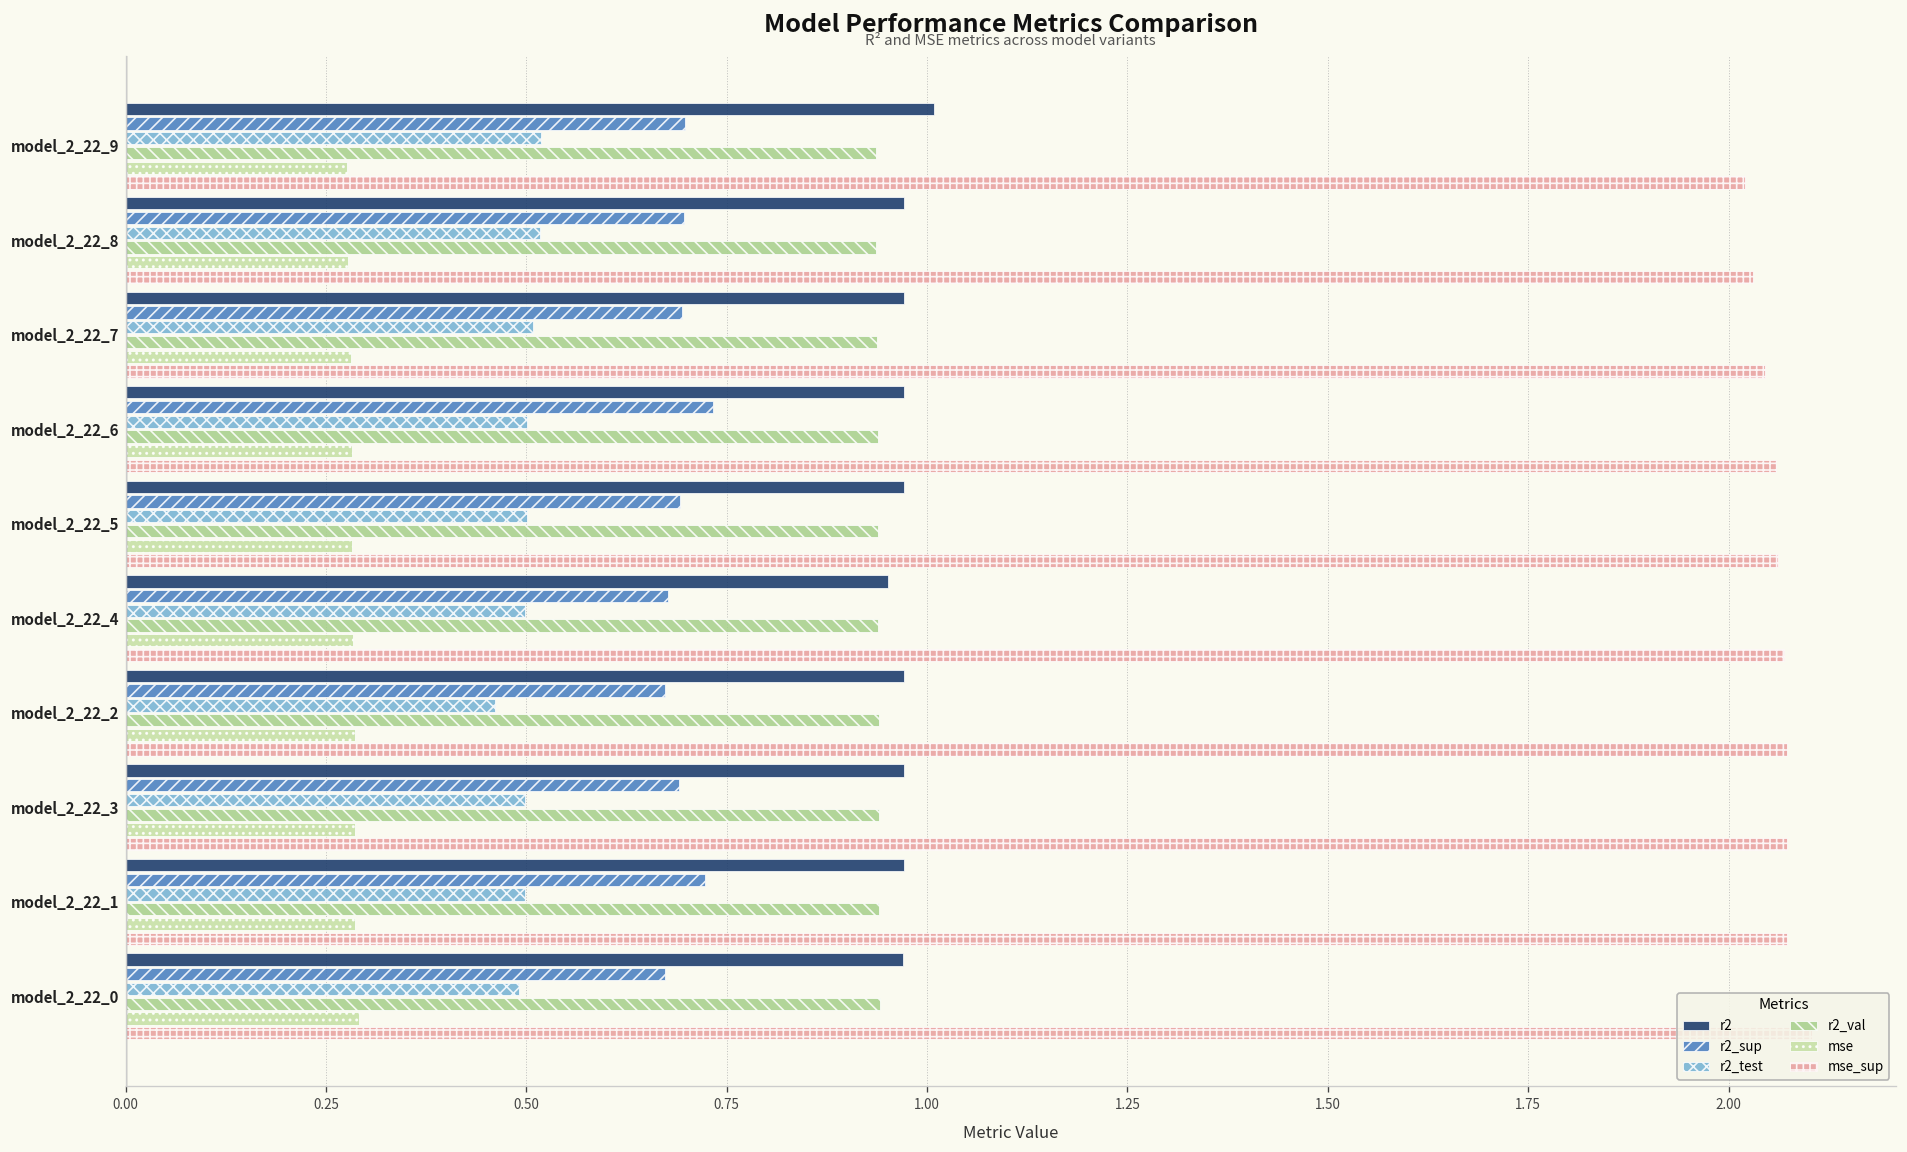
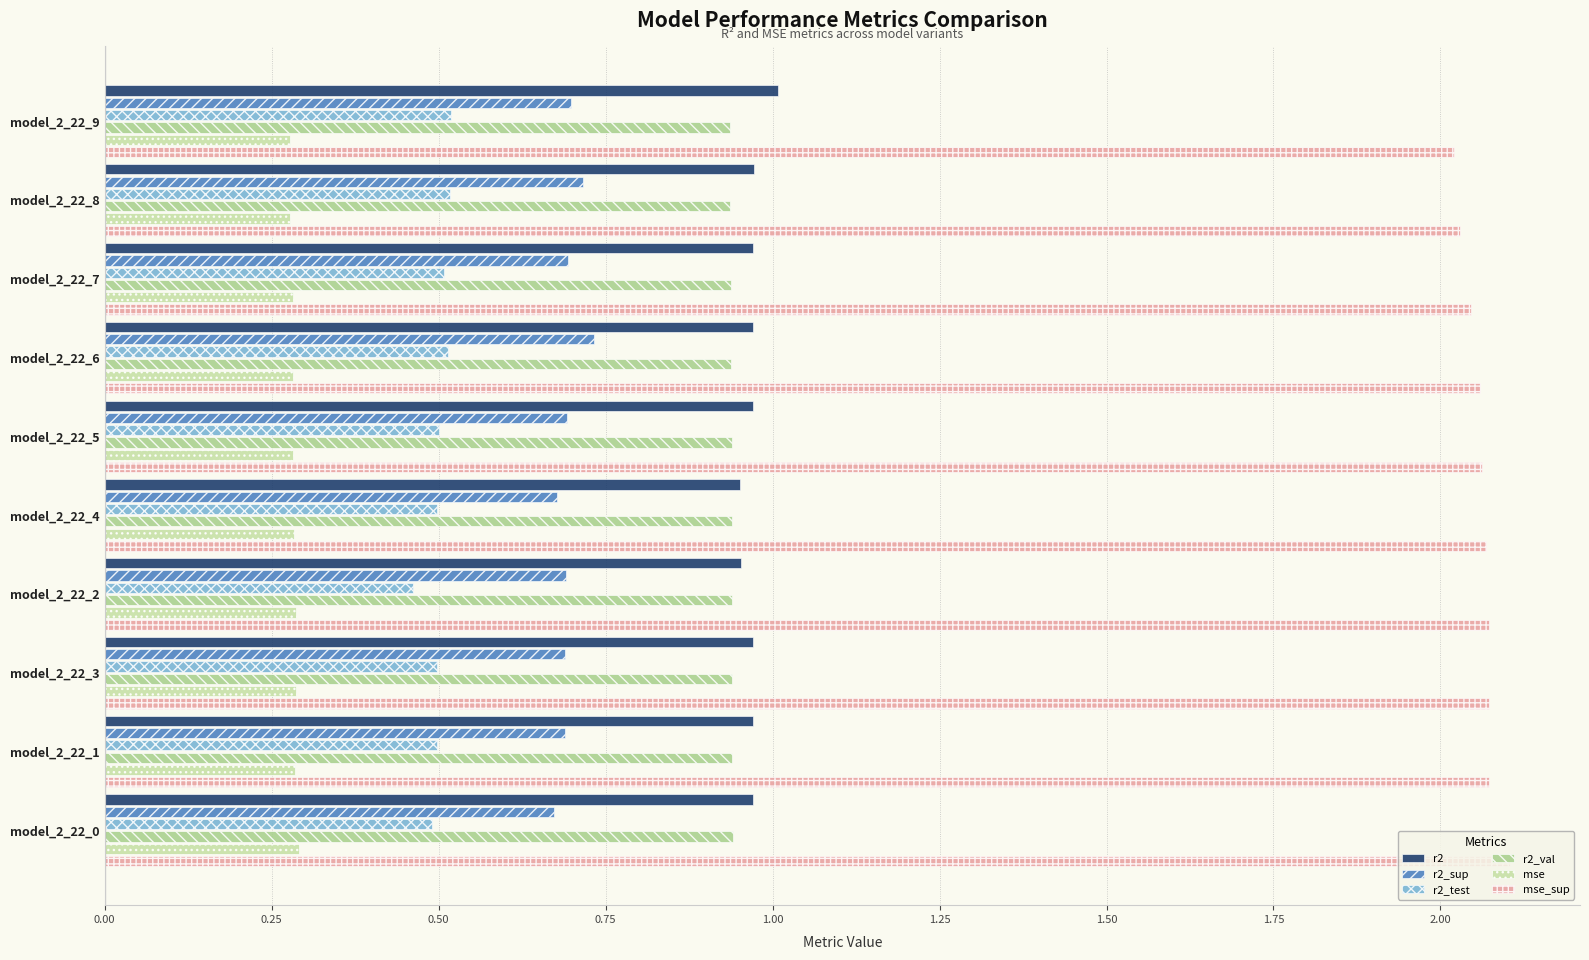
  {
    "r2": {
      "model_2_22_9": 1.01,
      "model_2_22_8": 0.97,
      "model_2_22_7": 0.97,
      "model_2_22_6": 0.97,
      "model_2_22_5": 0.97,
      "model_2_22_4": 0.95,
-     "model_2_22_2": 0.97,
+     "model_2_22_2": 0.95,
      "model_2_22_3": 0.97,
      "model_2_22_1": 0.97,
      "model_2_22_0": 0.97
    },
    "r2_sup": {
      "model_2_22_9": 0.70,
-     "model_2_22_8": 0.70,
+     "model_2_22_8": 0.72,
      "model_2_22_7": 0.69,
      "model_2_22_6": 0.73,
      "model_2_22_5": 0.69,
      "model_2_22_4": 0.68,
-     "model_2_22_2": 0.67,
+     "model_2_22_2": 0.69,
      "model_2_22_3": 0.69,
-     "model_2_22_1": 0.72,
+     "model_2_22_1": 0.69,
      "model_2_22_0": 0.67
    },
    "r2_test": {
      "model_2_22_9": 0.52,
      "model_2_22_8": 0.52,
      "model_2_22_7": 0.51,
-     "model_2_22_6": 0.50,
+     "model_2_22_6": 0.51,
      "model_2_22_5": 0.50,
      "model_2_22_4": 0.50,
      "model_2_22_2": 0.46,
      "model_2_22_3": 0.50,
      "model_2_22_1": 0.50,
      "model_2_22_0": 0.49
    },
    "mse_sup": {
      "model_2_22_9": 2.02,
      "model_2_22_8": 2.03,
      "model_2_22_7": 2.05,
      "model_2_22_6": 2.06,
      "model_2_22_5": 2.06,
      "model_2_22_4": 2.07,
      "model_2_22_2": 2.07,
      "model_2_22_3": 2.07,
      "model_2_22_1": 2.07
    }
  }
